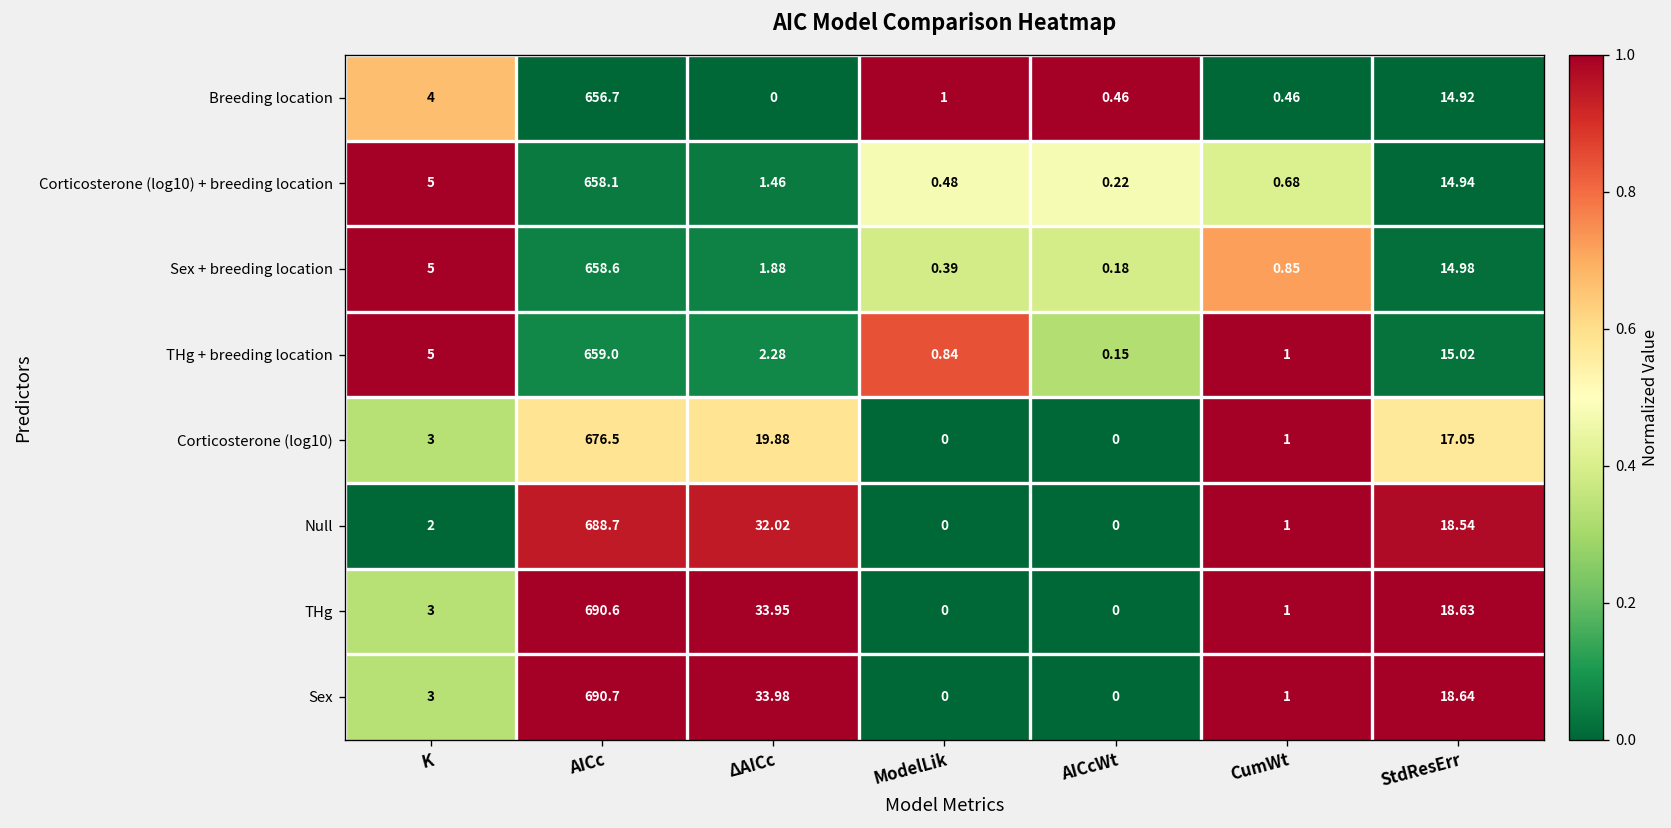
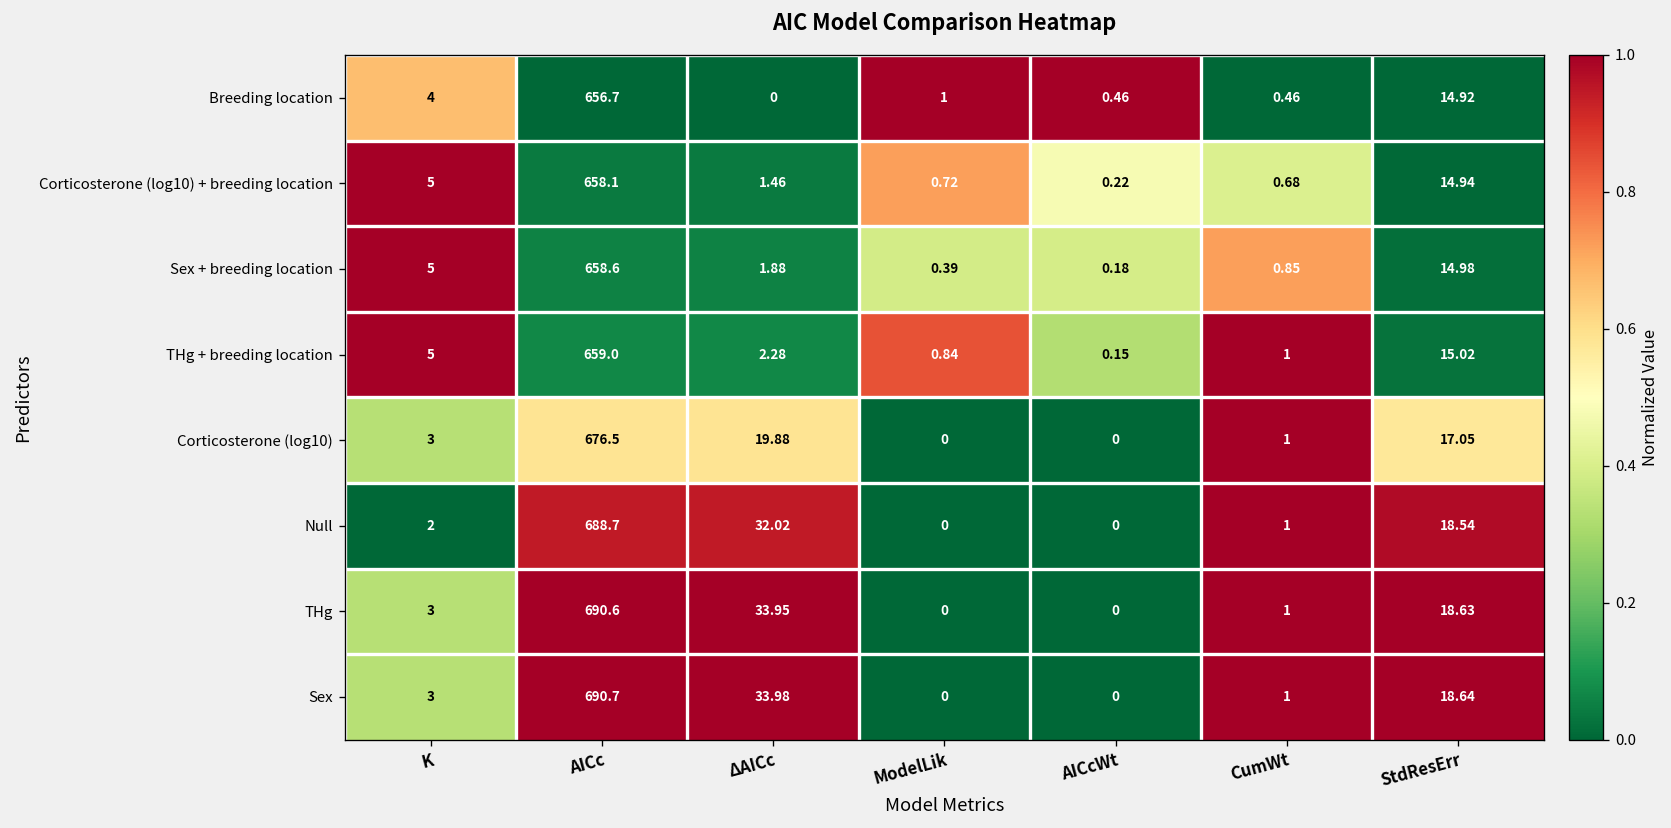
  {
    "Breeding location": {
      "K": 4,
      "AICc": 656.7,
      "ΔAICc": 0,
      "ModelLik": 1,
      "AICcWt": 0.46,
      "CumWt": 0.46,
      "StdResErr": 14.92
    },
    "Corticosterone (log10) + breeding location": {
      "K": 5,
      "AICc": 658.1,
      "ΔAICc": 1.46,
-     "ModelLik": 0.48,
+     "ModelLik": 0.72,
      "AICcWt": 0.22,
      "CumWt": 0.68,
      "StdResErr": 14.94
    },
    "Sex + breeding location": {
      "K": 5,
      "AICc": 658.6,
      "ΔAICc": 1.88,
      "ModelLik": 0.39,
      "AICcWt": 0.18,
      "CumWt": 0.85,
      "StdResErr": 14.98
    },
    "THg + breeding location": {
      "K": 5,
      "AICc": 659.0,
      "ΔAICc": 2.28,
      "ModelLik": 0.84,
      "AICcWt": 0.15,
      "CumWt": 1,
      "StdResErr": 15.02
    },
    "Corticosterone (log10)": {
      "K": 3,
      "AICc": 676.5,
      "ΔAICc": 19.88,
      "ModelLik": 0,
      "AICcWt": 0,
      "CumWt": 1,
      "StdResErr": 17.05
    },
    "Null": {
      "K": 2,
      "AICc": 688.7,
      "ΔAICc": 32.02,
      "ModelLik": 0,
      "AICcWt": 0,
      "CumWt": 1,
      "StdResErr": 18.54
    },
    "THg": {
      "K": 3,
      "AICc": 690.6,
      "ΔAICc": 33.95,
      "ModelLik": 0,
      "AICcWt": 0,
      "CumWt": 1,
      "StdResErr": 18.63
    },
    "Sex": {
      "K": 3,
      "AICc": 690.7,
      "ΔAICc": 33.98,
      "ModelLik": 0,
      "AICcWt": 0,
      "CumWt": 1,
      "StdResErr": 18.64
    }
  }
